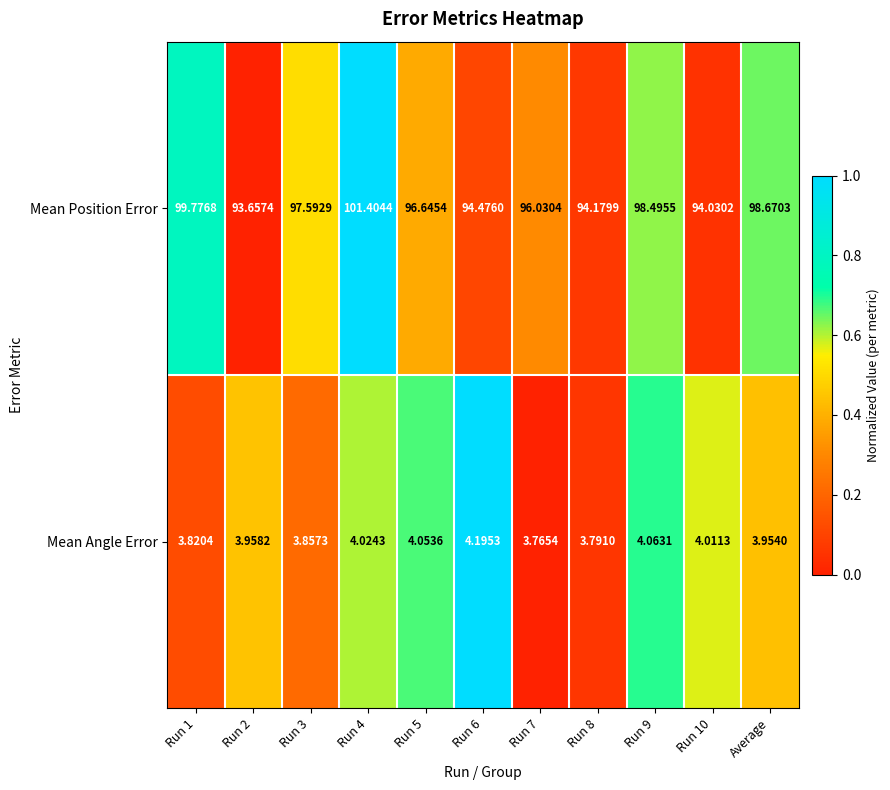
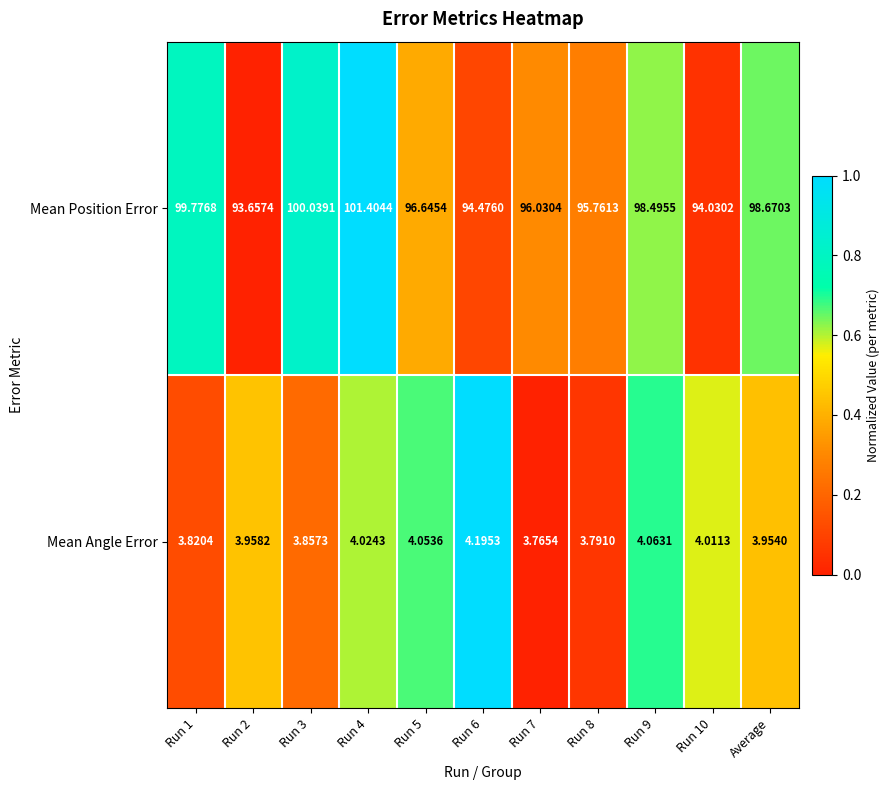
  {
    "Mean Position Error": {
      "Run 1": 99.7768,
      "Run 2": 93.6574,
-     "Run 3": 97.5929,
+     "Run 3": 100.0391,
      "Run 4": 101.4044,
      "Run 5": 96.6454,
      "Run 6": 94.4760,
      "Run 7": 96.0304,
-     "Run 8": 94.1799,
+     "Run 8": 95.7613,
      "Run 9": 98.4955,
      "Run 10": 94.0302,
      "Average": 98.6703
    },
    "Mean Angle Error": {
      "Run 1": 3.8204,
      "Run 2": 3.9582,
      "Run 3": 3.8573,
      "Run 4": 4.0243,
      "Run 5": 4.0536,
      "Run 6": 4.1953,
      "Run 7": 3.7654,
      "Run 8": 3.7910,
      "Run 9": 4.0631,
      "Run 10": 4.0113,
      "Average": 3.9540
    }
  }
